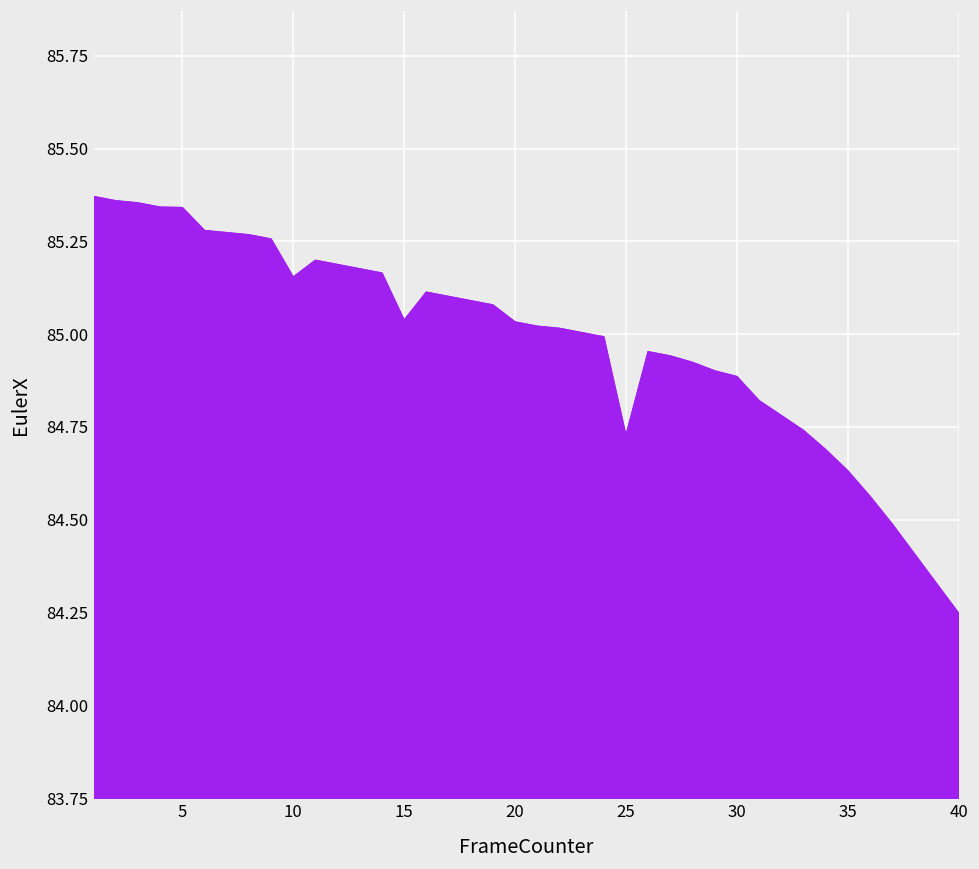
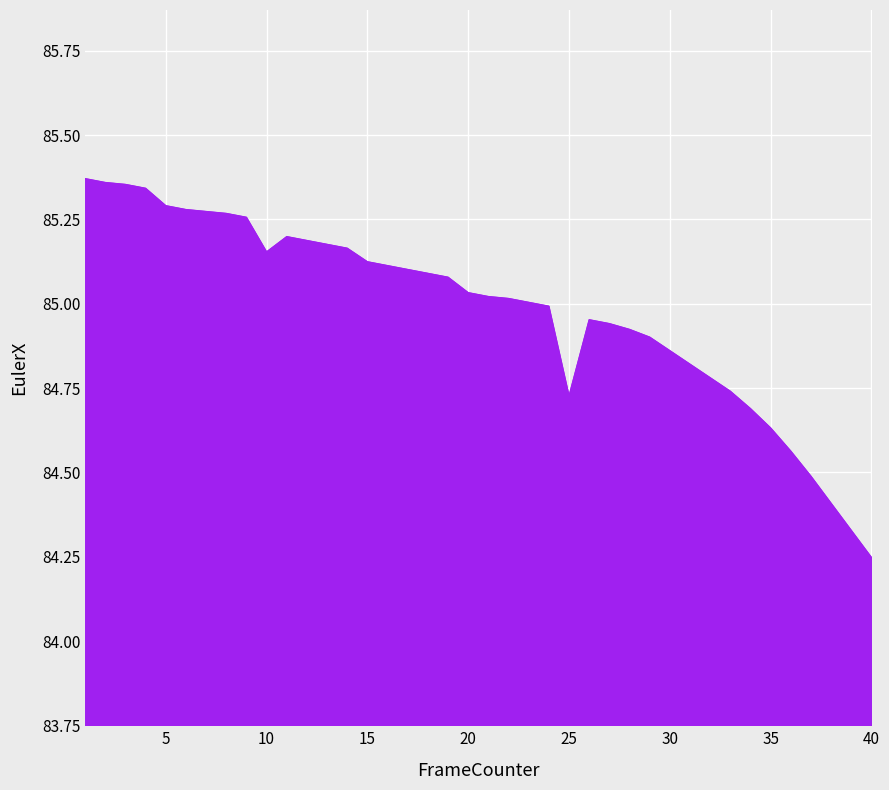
  {
-   "5": 85.34,
+   "5": 85.29,
    "10": 85.15,
-   "15": 85.04,
+   "15": 85.12,
    "20": 85.03,
    "25": 84.73,
-   "30": 84.89,
+   "30": 84.86,
    "35": 84.63,
    "40": 84.25
  }
